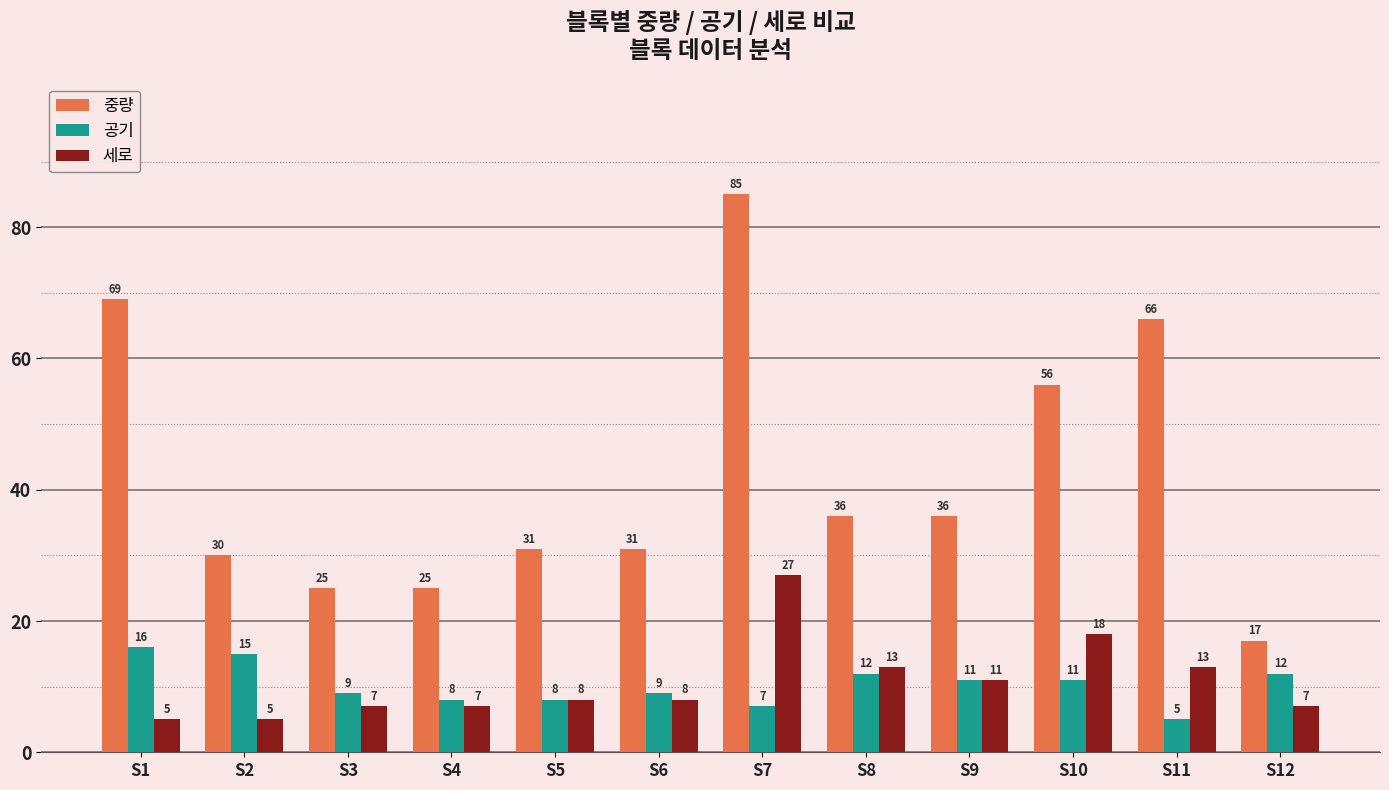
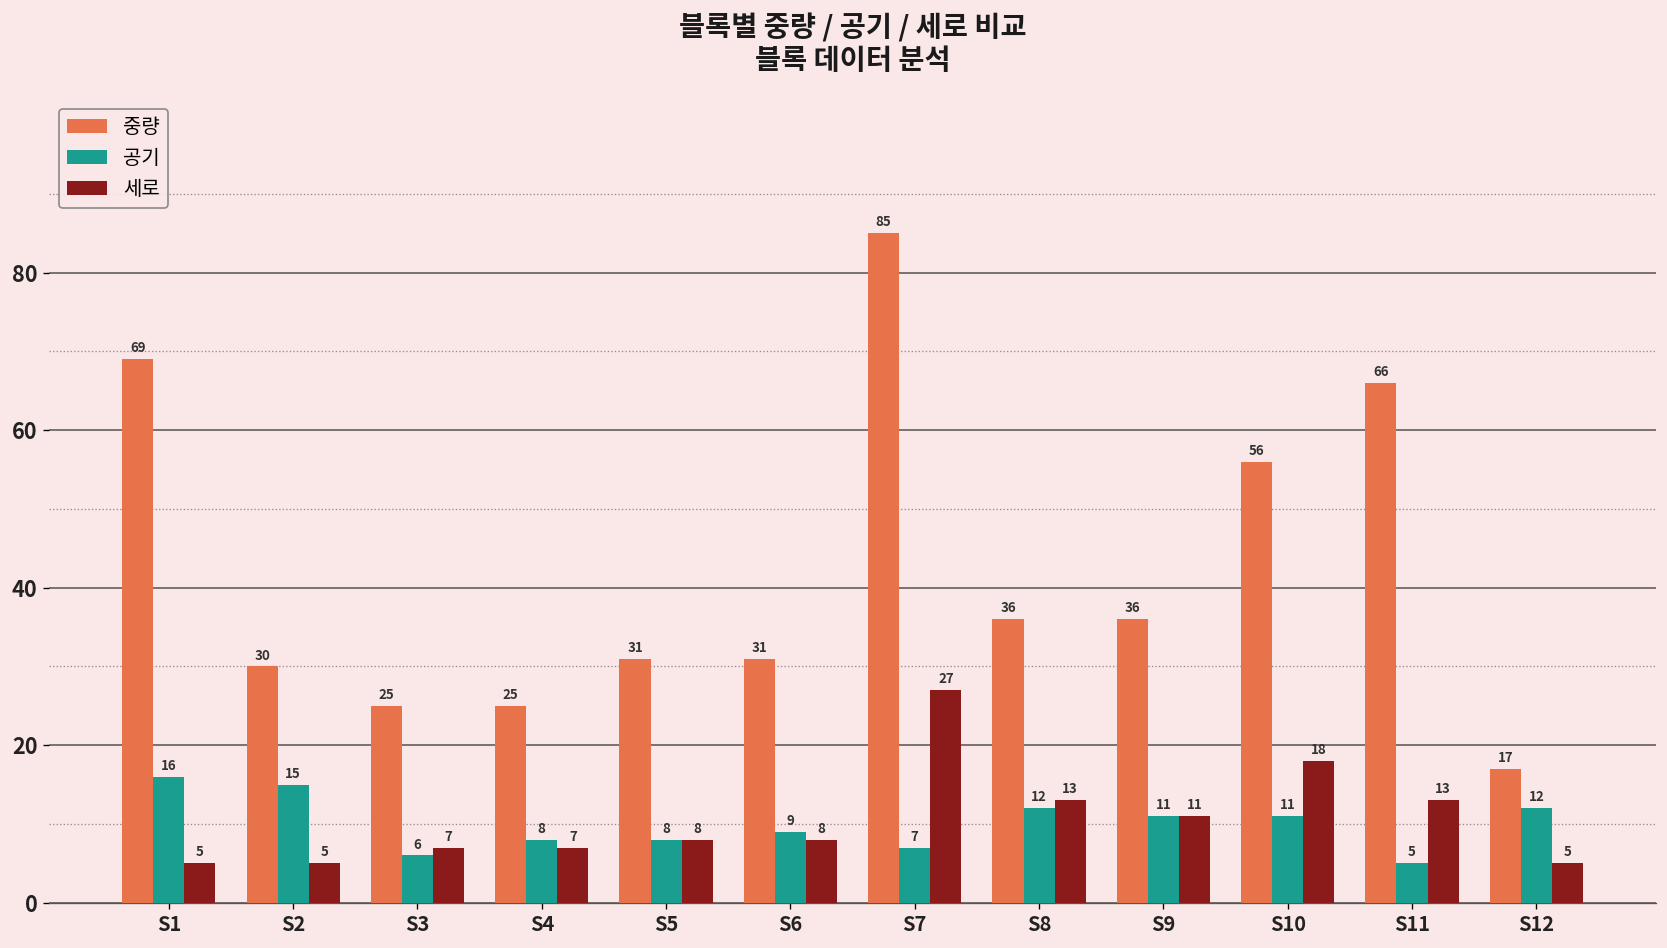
  {
    "중량": {
      "S1": 69,
      "S2": 30,
      "S3": 25,
      "S4": 25,
      "S5": 31,
      "S6": 31,
      "S7": 85,
      "S8": 36,
      "S9": 36,
      "S10": 56,
      "S11": 66,
      "S12": 17
    },
    "공기": {
      "S1": 16,
      "S2": 15,
-     "S3": 9,
+     "S3": 6,
      "S4": 8,
      "S5": 8,
      "S6": 9,
      "S7": 7,
      "S8": 12,
      "S9": 11,
      "S10": 11,
      "S11": 5,
      "S12": 12
    },
    "세로": {
      "S1": 5,
      "S2": 5,
      "S3": 7,
      "S4": 7,
      "S5": 8,
      "S6": 8,
      "S7": 27,
      "S8": 13,
      "S9": 11,
      "S10": 18,
      "S11": 13,
-     "S12": 7
+     "S12": 5
    }
  }
